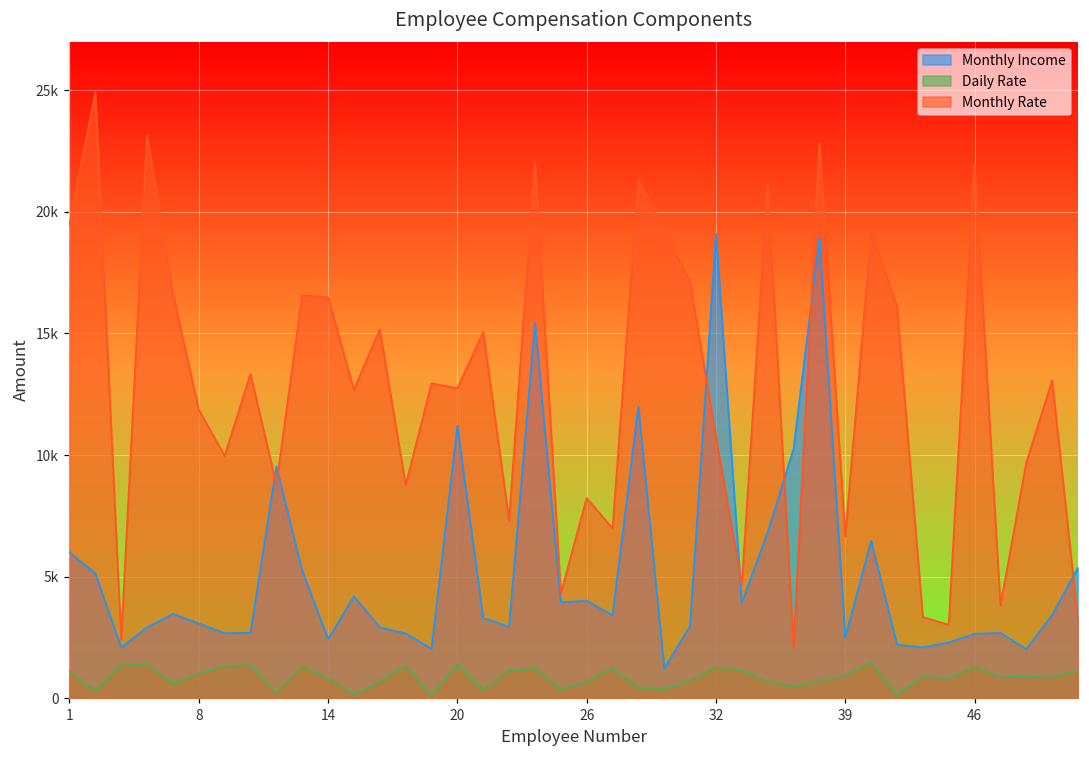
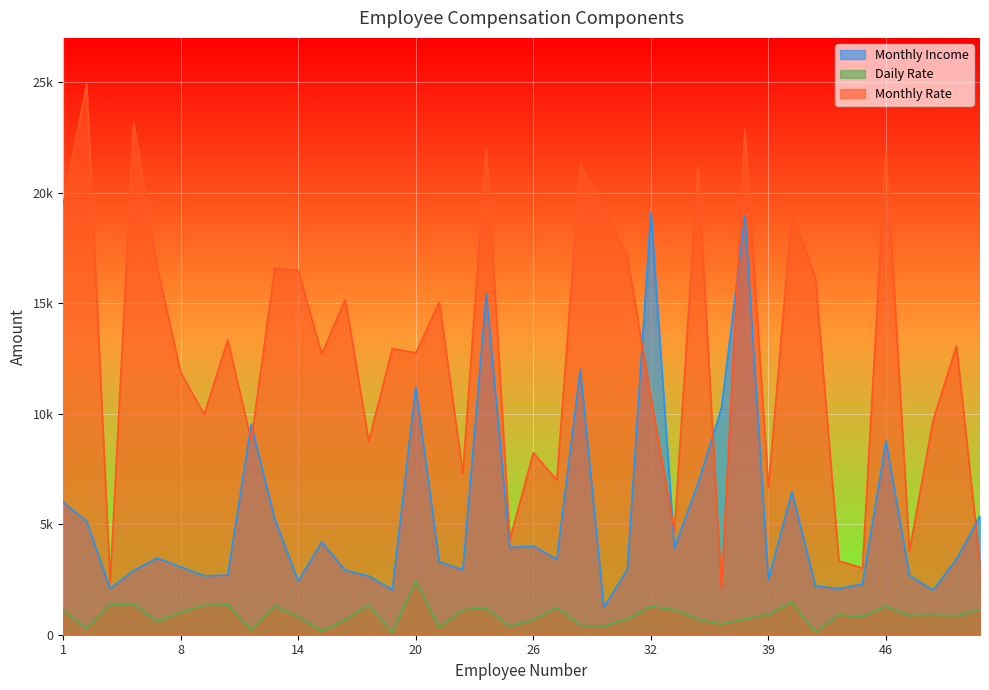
  {
    "Monthly Income": {
      "20": 11200,
-     "46": 2600
+     "46": 8800
    },
    "Daily Rate": {
-     "20": 1400,
+     "20": 2400,
      "46": 1300
    },
    "Monthly Rate": {
      "20": 12700,
      "46": 21900
    }
  }
